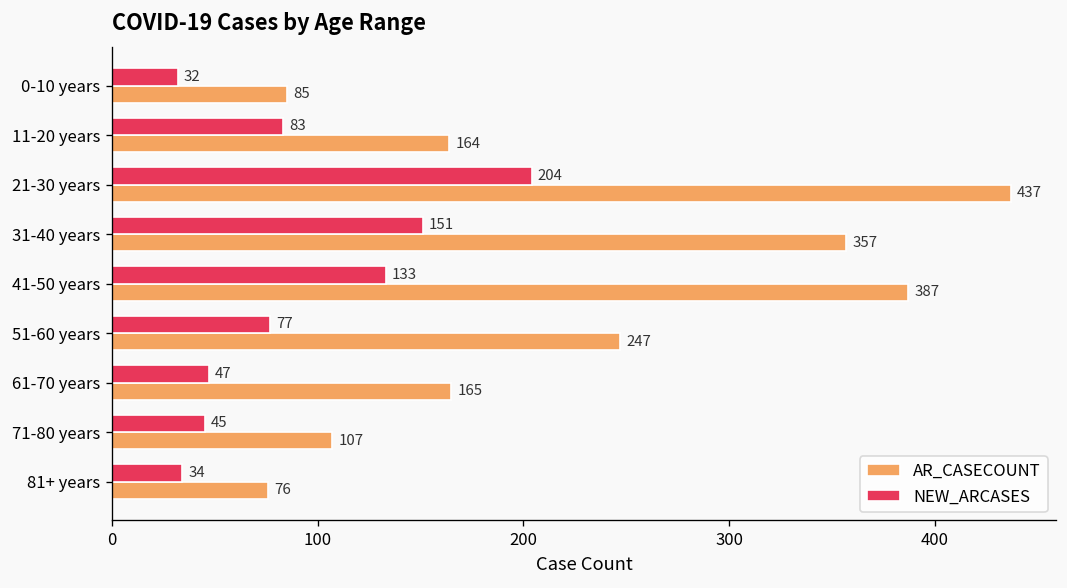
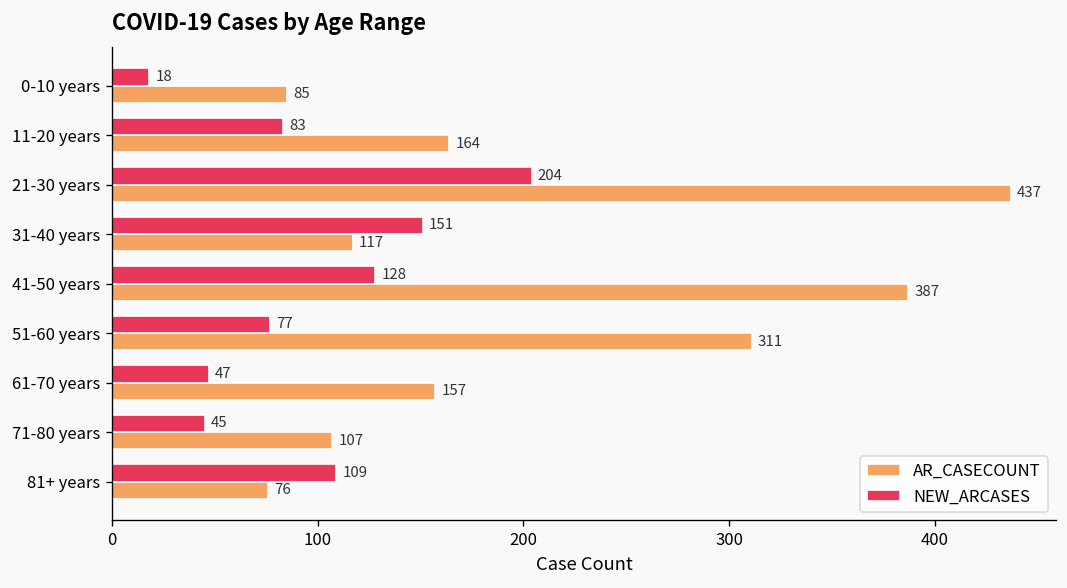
  {
    "AR_CASECOUNT": {
      "0-10 years": 85,
      "11-20 years": 164,
      "21-30 years": 437,
-     "31-40 years": 357,
+     "31-40 years": 117,
      "41-50 years": 387,
-     "51-60 years": 247,
-     "61-70 years": 165,
+     "51-60 years": 311,
+     "61-70 years": 157,
      "71-80 years": 107,
      "81+ years": 76
    },
    "NEW_ARCASES": {
-     "0-10 years": 32,
+     "0-10 years": 18,
      "11-20 years": 83,
      "21-30 years": 204,
      "31-40 years": 151,
-     "41-50 years": 133,
+     "41-50 years": 128,
      "51-60 years": 77,
      "61-70 years": 47,
      "71-80 years": 45,
-     "81+ years": 34
+     "81+ years": 109
    }
  }
